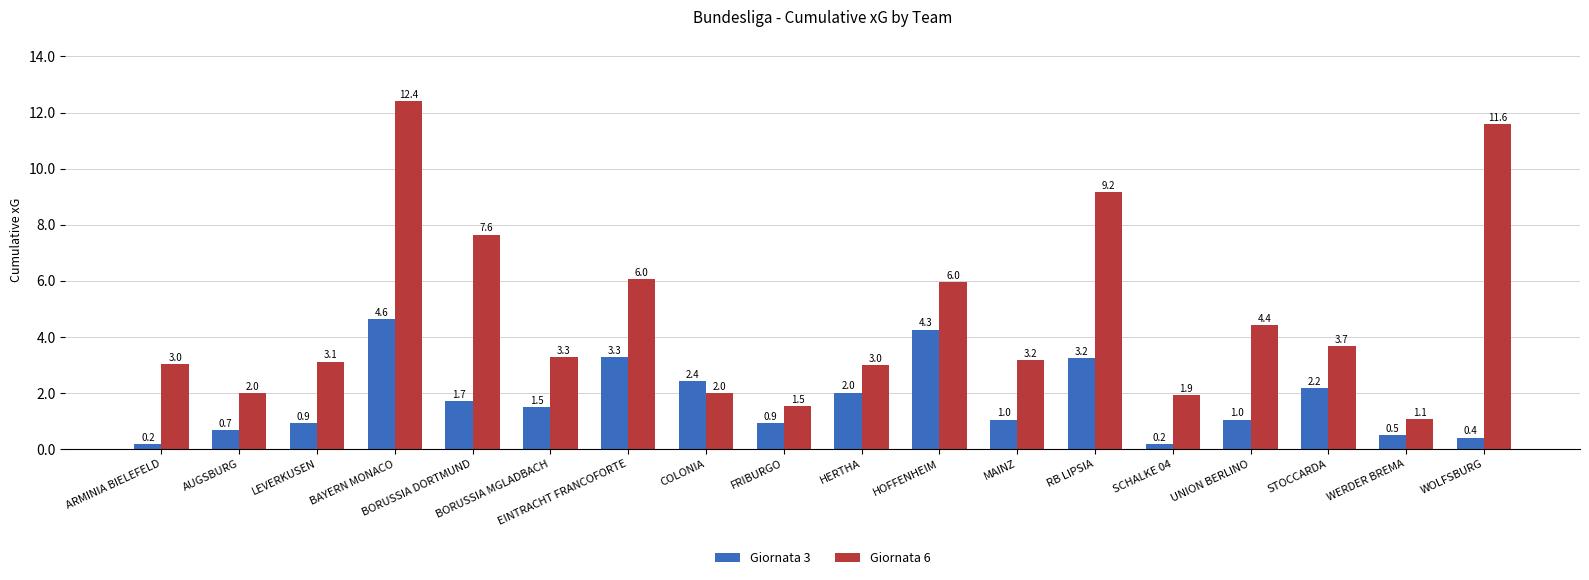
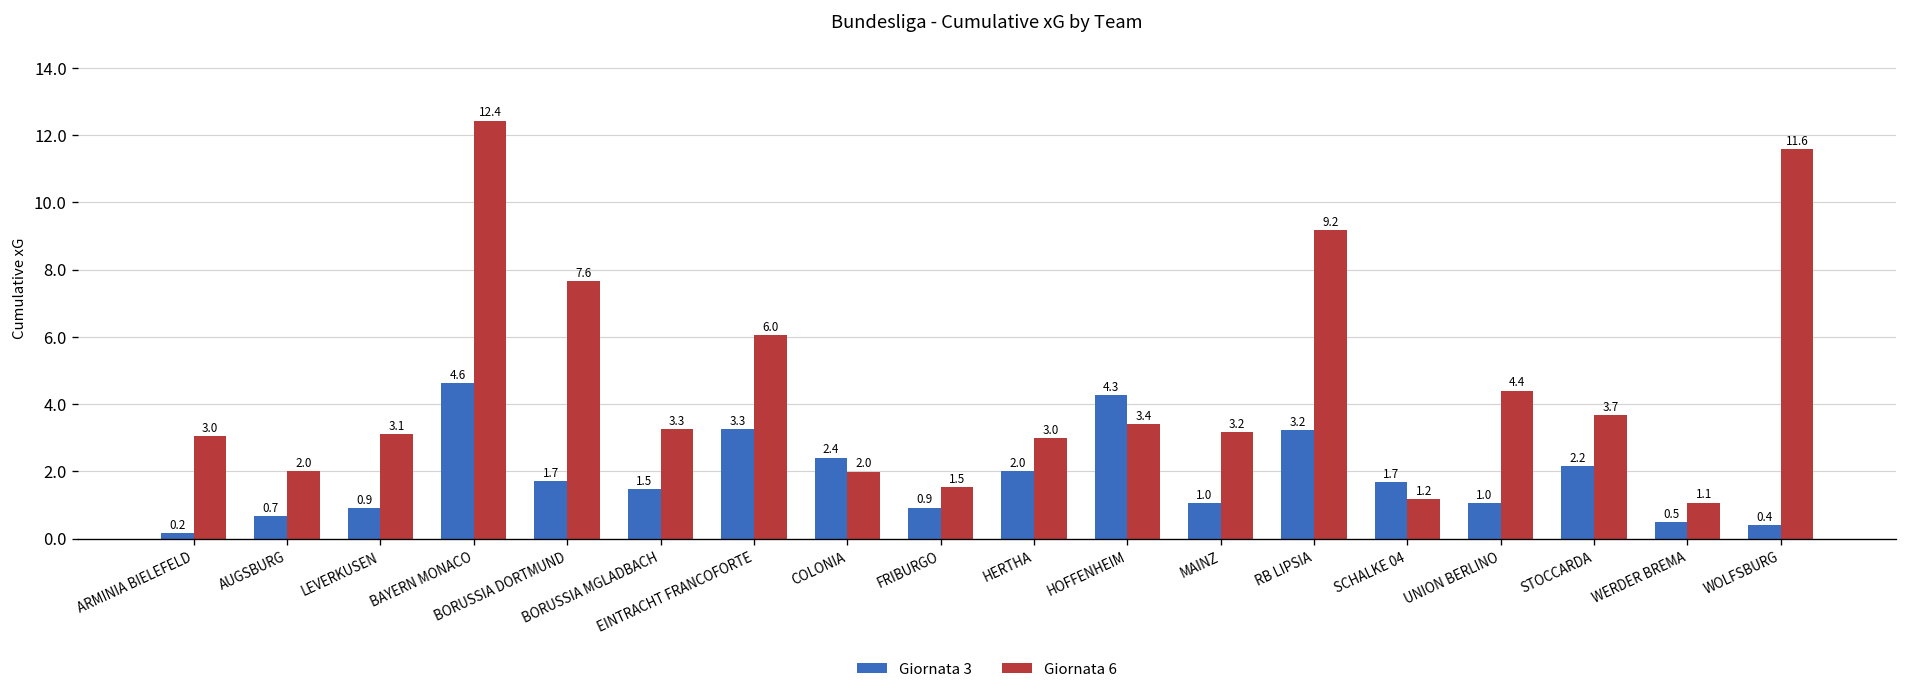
  {
    "Giornata 3": {
      "ARMINIA BIELEFELD": 0.2,
      "AUGSBURG": 0.7,
      "LEVERKUSEN": 0.9,
      "BAYERN MONACO": 4.6,
      "BORUSSIA DORTMUND": 1.7,
      "BORUSSIA MGLADBACH": 1.5,
      "EINTRACHT FRANCOFORTE": 3.3,
      "COLONIA": 2.4,
      "FRIBURGO": 0.9,
      "HERTHA": 2.0,
      "HOFFENHEIM": 4.3,
      "MAINZ": 1.0,
      "RB LIPSIA": 3.2,
-     "SCHALKE 04": 0.2,
+     "SCHALKE 04": 1.7,
      "UNION BERLINO": 1.0,
      "STOCCARDA": 2.2,
      "WERDER BREMA": 0.5,
      "WOLFSBURG": 0.4
    },
    "Giornata 6": {
      "ARMINIA BIELEFELD": 3.0,
      "AUGSBURG": 2.0,
      "LEVERKUSEN": 3.1,
      "BAYERN MONACO": 12.4,
      "BORUSSIA DORTMUND": 7.6,
      "BORUSSIA MGLADBACH": 3.3,
      "EINTRACHT FRANCOFORTE": 6.0,
      "COLONIA": 2.0,
      "FRIBURGO": 1.5,
      "HERTHA": 3.0,
-     "HOFFENHEIM": 6.0,
+     "HOFFENHEIM": 3.4,
      "MAINZ": 3.2,
      "RB LIPSIA": 9.2,
-     "SCHALKE 04": 1.9,
+     "SCHALKE 04": 1.2,
      "UNION BERLINO": 4.4,
      "STOCCARDA": 3.7,
      "WERDER BREMA": 1.1,
      "WOLFSBURG": 11.6
    }
  }
